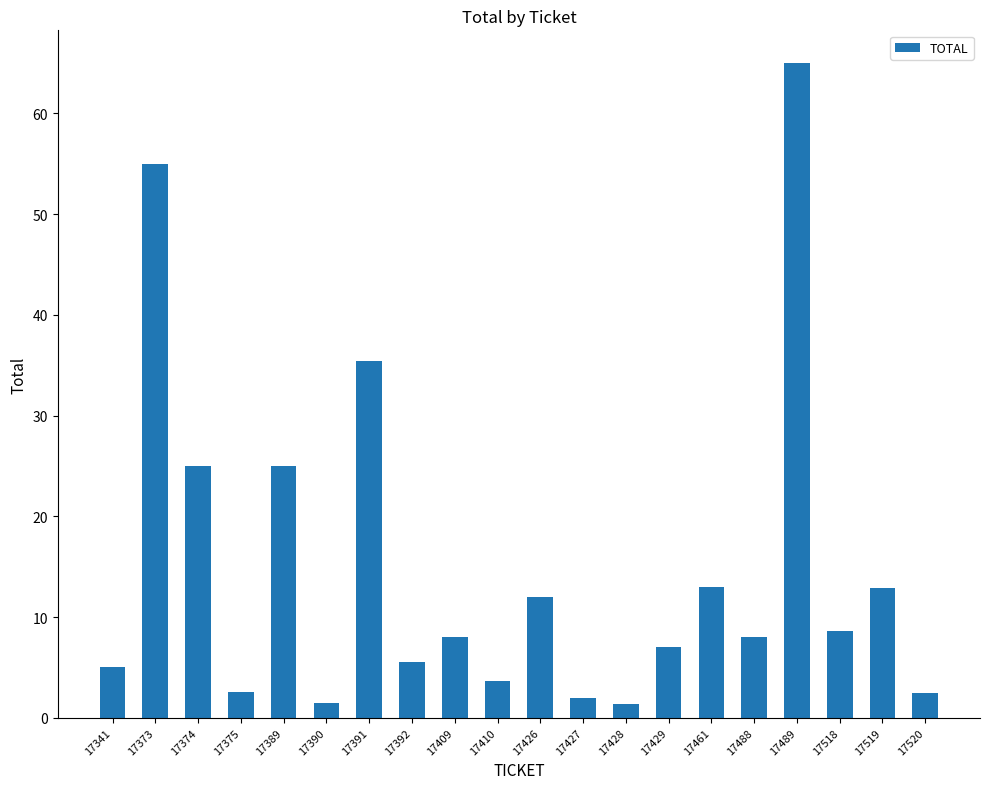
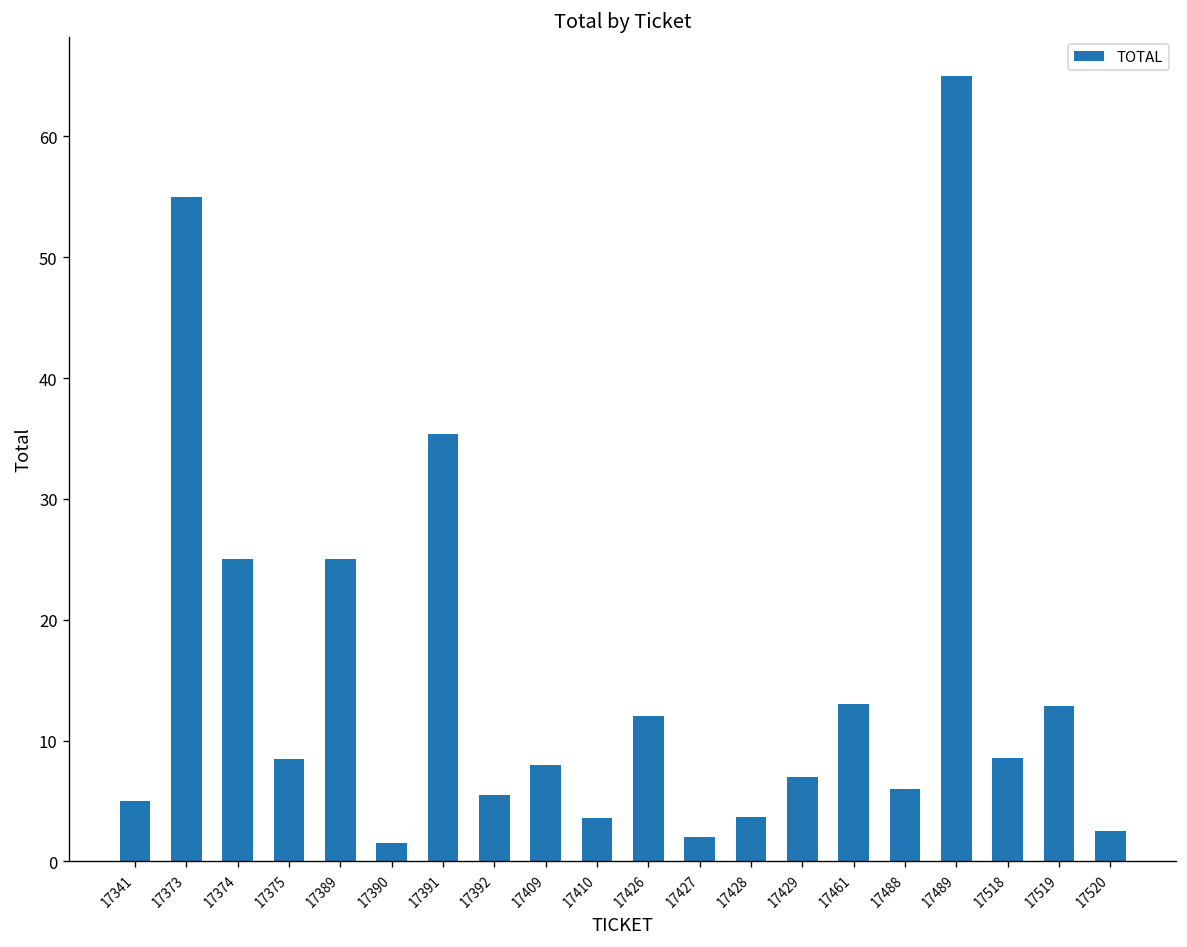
  {
    "17341": 5.0,
    "17373": 55.0,
    "17374": 25.0,
-   "17375": 2.6,
+   "17375": 8.5,
    "17389": 25.0,
    "17390": 1.5,
    "17391": 35.4,
    "17392": 5.5,
    "17409": 8.0,
    "17410": 3.6,
    "17426": 12.0,
    "17427": 2.0,
-   "17428": 1.4,
+   "17428": 3.7,
    "17429": 7.0,
    "17461": 13.0,
-   "17488": 8,
+   "17488": 6,
    "17489": 65.0,
    "17518": 8.6,
    "17519": 12.9,
    "17520": 2.5
  }
